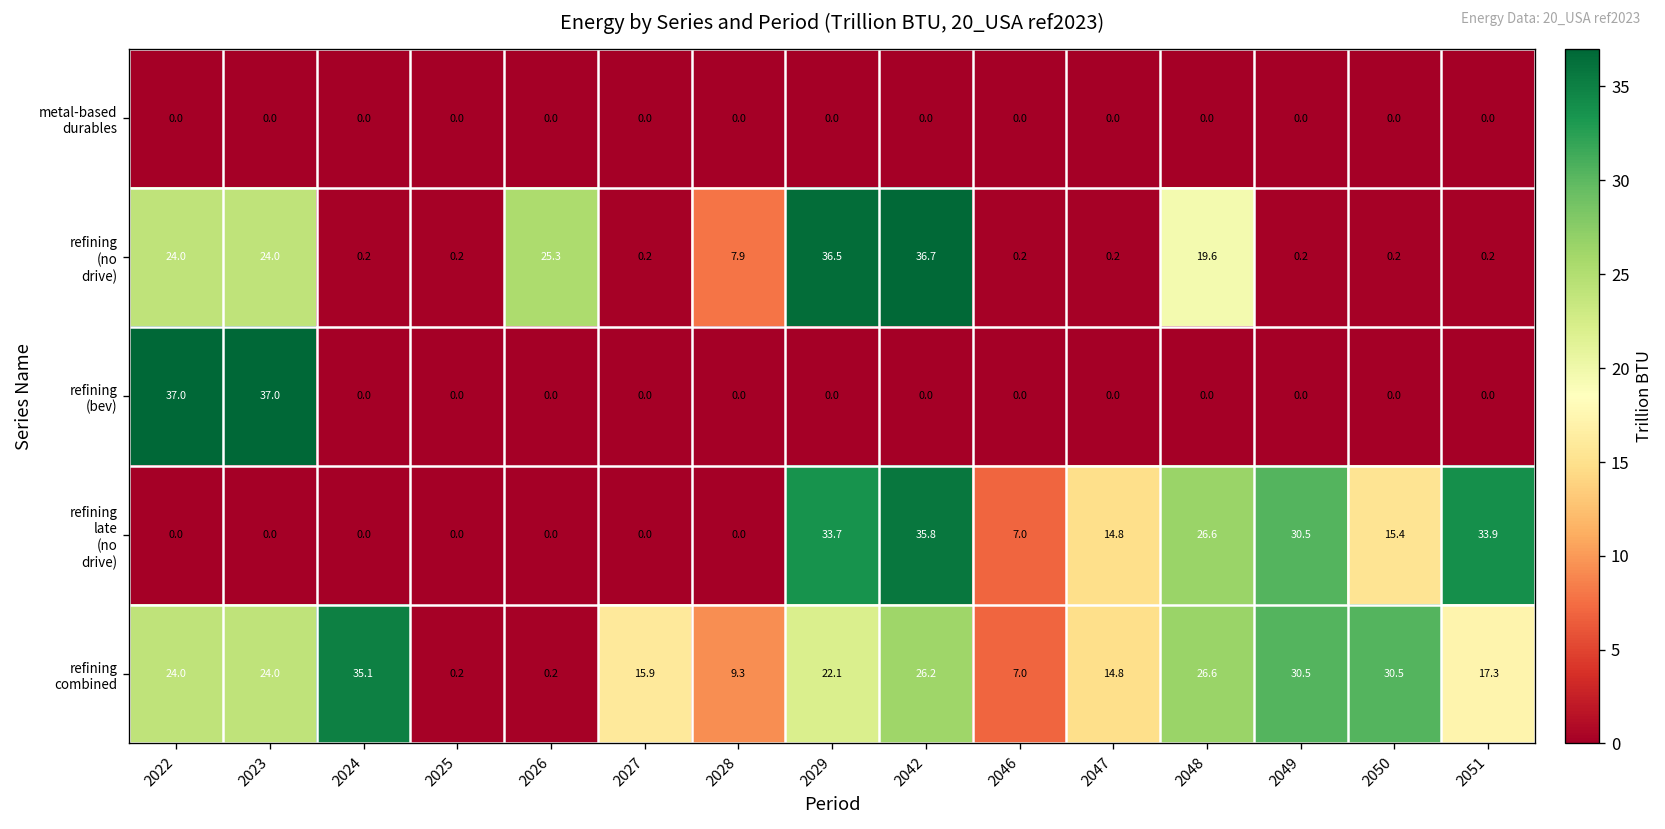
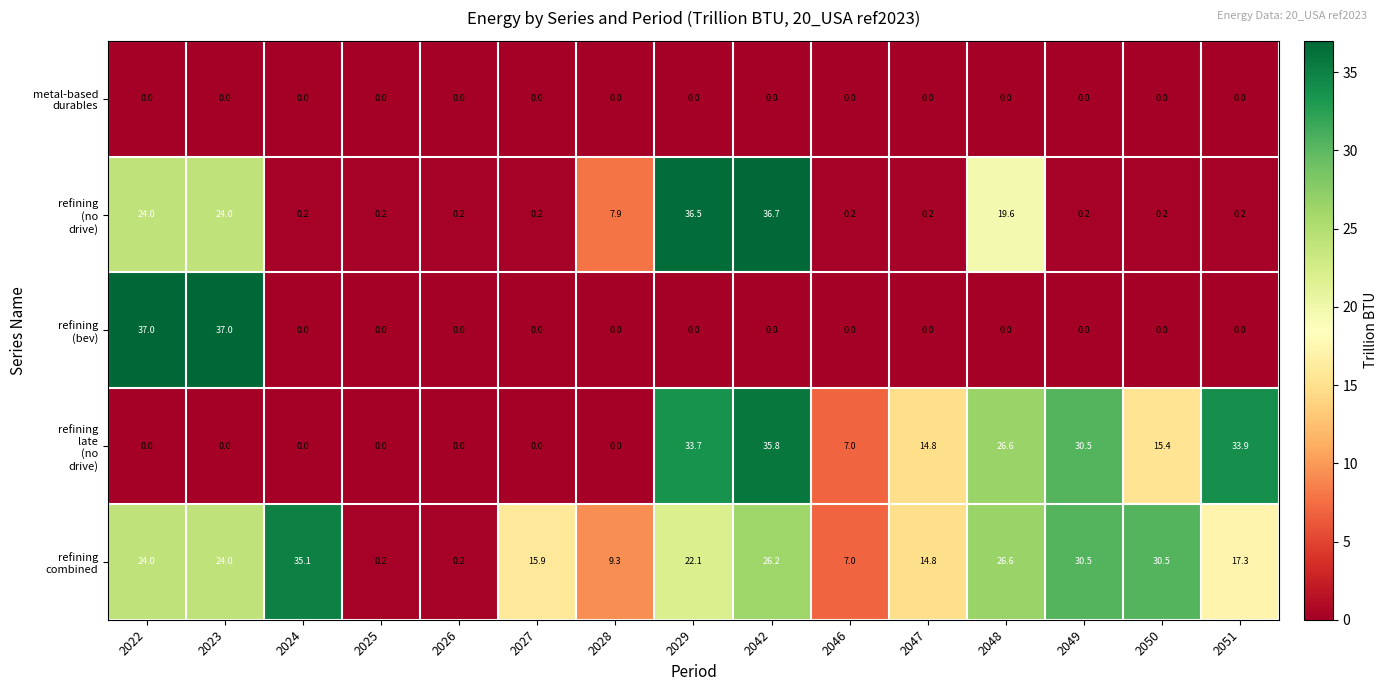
  {
    "metal-based durables": {
      "2022": 0.0,
      "2023": 0.0,
      "2024": 0.0,
      "2025": 0.0,
      "2026": 0.0,
      "2027": 0.0,
      "2028": 0.0,
      "2029": 0.0,
      "2042": 0.0,
      "2046": 0.0,
      "2047": 0.0,
      "2048": 0.0,
      "2049": 0.0,
      "2050": 0.0,
      "2051": 0.0
    },
    "refining (no drive)": {
      "2022": 24.0,
      "2023": 24.0,
      "2024": 0.2,
      "2025": 0.2,
-     "2026": 25.3,
+     "2026": 0.2,
      "2027": 0.2,
      "2028": 7.9,
      "2029": 36.5,
      "2042": 36.7,
      "2046": 0.2,
      "2047": 0.2,
      "2048": 19.6,
      "2049": 0.2,
      "2050": 0.2,
      "2051": 0.2
    },
    "refining (bev)": {
      "2022": 37.0,
      "2023": 37.0,
      "2024": 0.0,
      "2025": 0.0,
      "2026": 0.0,
      "2027": 0.0,
      "2028": 0.0,
      "2029": 0.0,
      "2042": 0.0,
      "2046": 0.0,
      "2047": 0.0,
      "2048": 0.0,
      "2049": 0.0,
      "2050": 0.0,
      "2051": 0.0
    },
    "refining late (no drive)": {
      "2022": 0.0,
      "2023": 0.0,
      "2024": 0.0,
      "2025": 0.0,
      "2026": 0.0,
      "2027": 0.0,
      "2028": 0.0,
      "2029": 33.7,
      "2042": 35.8,
      "2046": 7.0,
      "2047": 14.8,
      "2048": 26.6,
      "2049": 30.5,
      "2050": 15.4,
      "2051": 33.9
    },
    "refining combined": {
      "2022": 24.0,
      "2023": 24.0,
      "2024": 35.1,
      "2025": 0.2,
      "2026": 0.2,
      "2027": 15.9,
      "2028": 9.3,
      "2029": 22.1,
      "2042": 26.2,
      "2046": 7.0,
      "2047": 14.8,
      "2048": 26.6,
      "2049": 30.5,
      "2050": 30.5,
      "2051": 17.3
    }
  }
